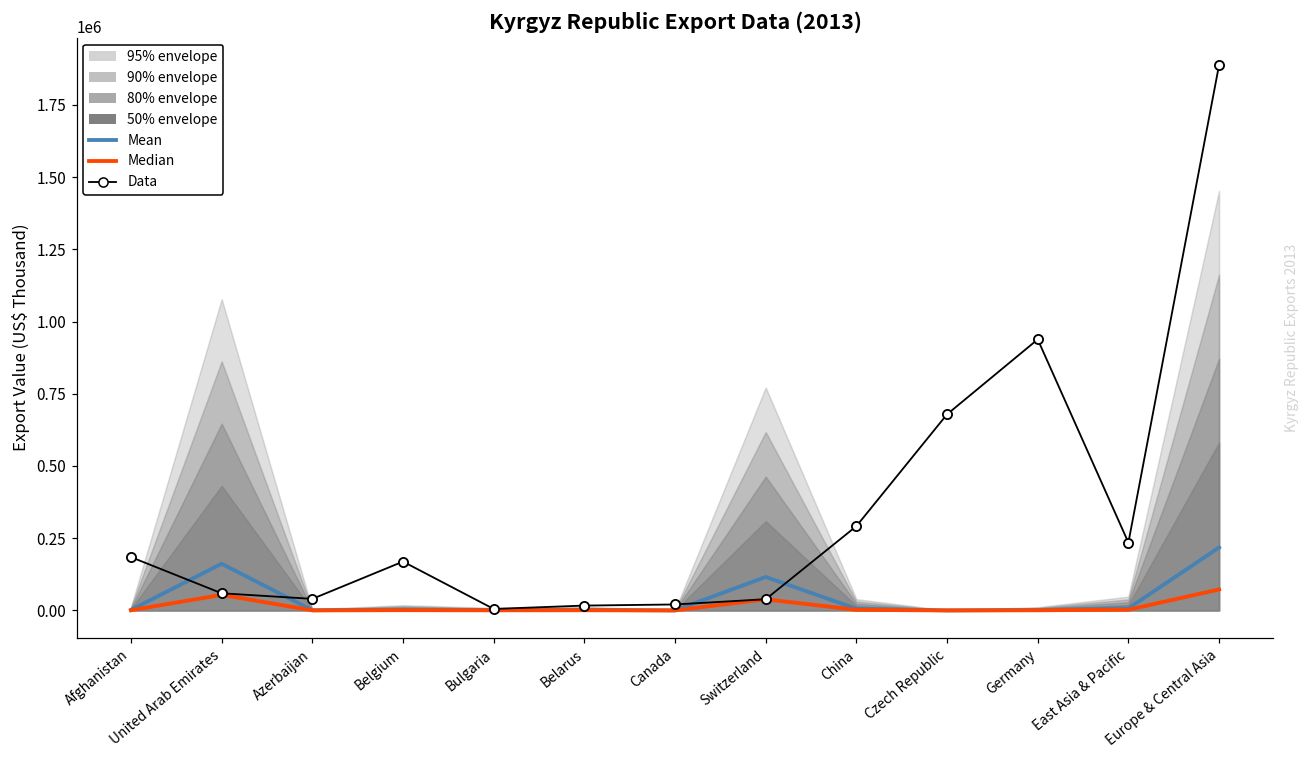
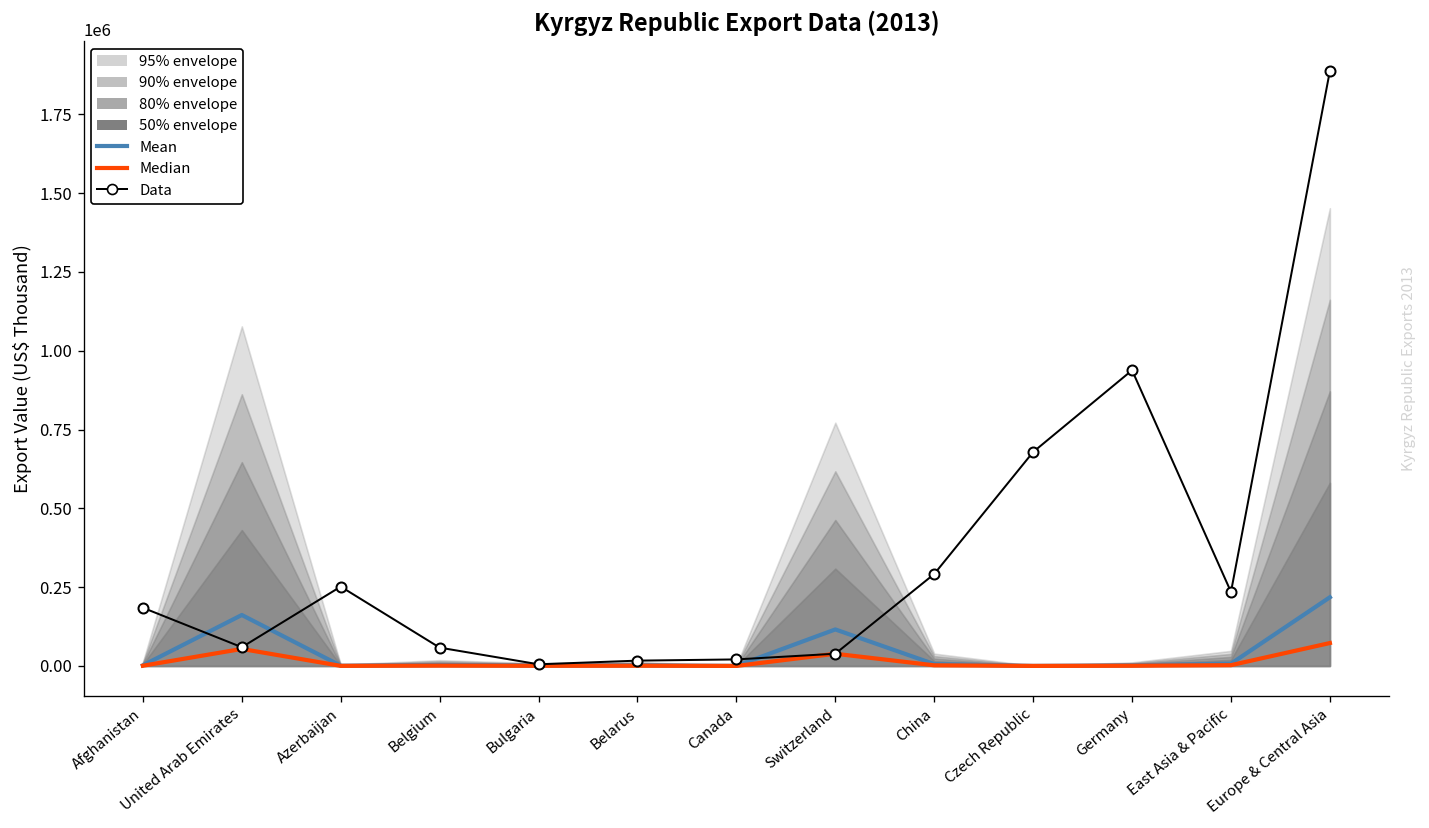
  {
    "Mean": {
      "United Arab Emirates": 160000,
      "Switzerland": 120000,
      "Europe & Central Asia": 220000
    },
    "Median": {
      "Europe & Central Asia": 70000
    },
    "Data": {
      "Afghanistan": 180000,
-     "Azerbaijan": 40000,
-     "Belgium": 170000,
+     "Azerbaijan": 250000,
+     "Belgium": 60000,
      "Canada": 20000,
      "China": 290000,
      "Czech Republic": 680000,
      "Germany": 940000,
      "East Asia & Pacific": 230000,
      "Europe & Central Asia": 1890000
    }
  }
